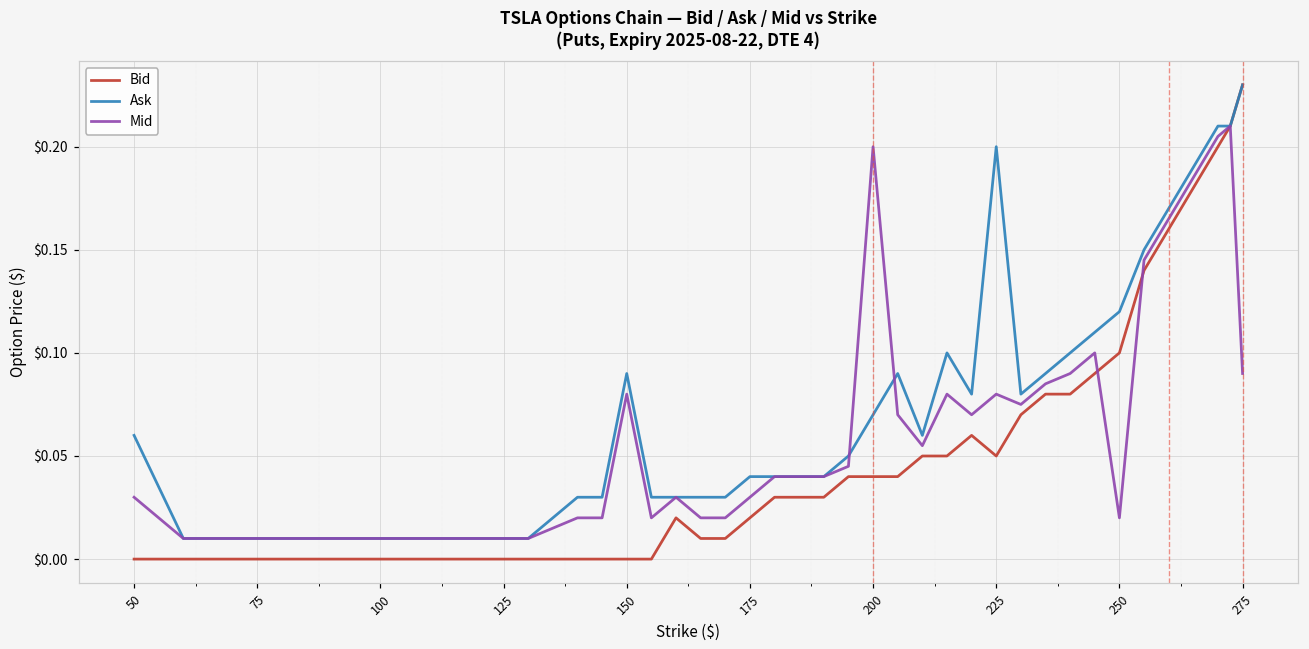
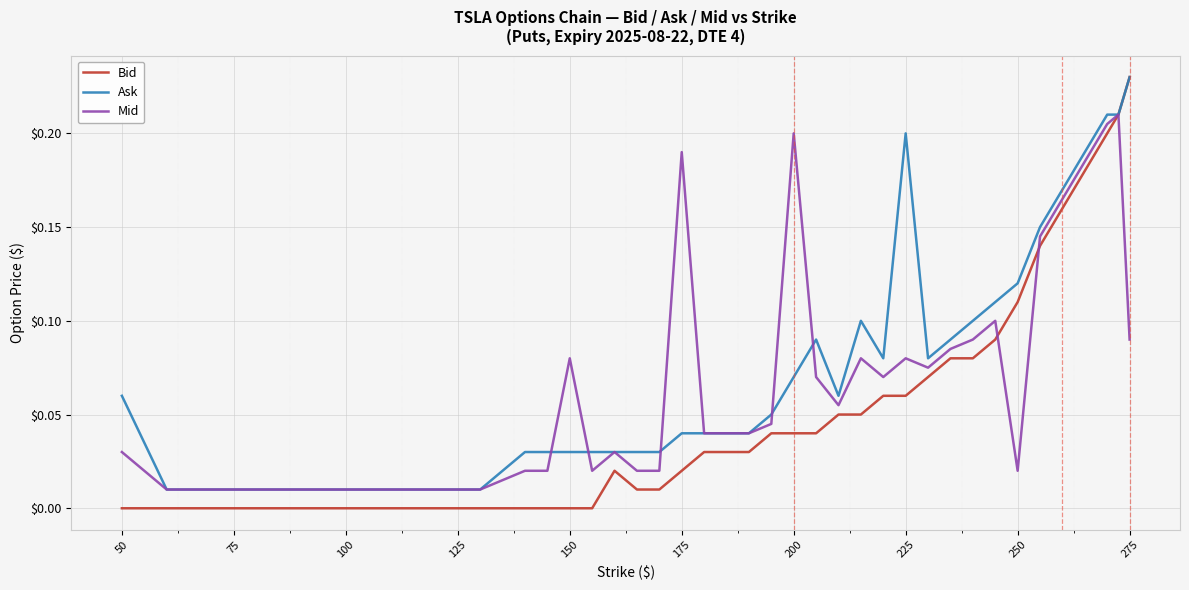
  {
    "Bid": {
      "50": "$0.00",
      "100": "$0.00",
      "150": "$0.00",
      "175": "$0.02",
      "200": "$0.04",
-     "225": "$0.05",
-     "250": "$0.10"
+     "225": "$0.06",
+     "250": "$0.11"
    },
    "Ask": {
      "50": "$0.06",
-     "150": "$0.09",
+     "150": "$0.03",
      "175": "$0.04",
      "200": "$0.07",
      "225": "$0.20",
      "250": "$0.12"
    },
    "Mid": {
      "50": "$0.03",
      "150": "$0.08",
-     "175": "$0.03",
+     "175": "$0.19",
      "200": "$0.20",
      "225": "$0.08",
      "250": "$0.02",
      "275": "$0.09"
    }
  }
